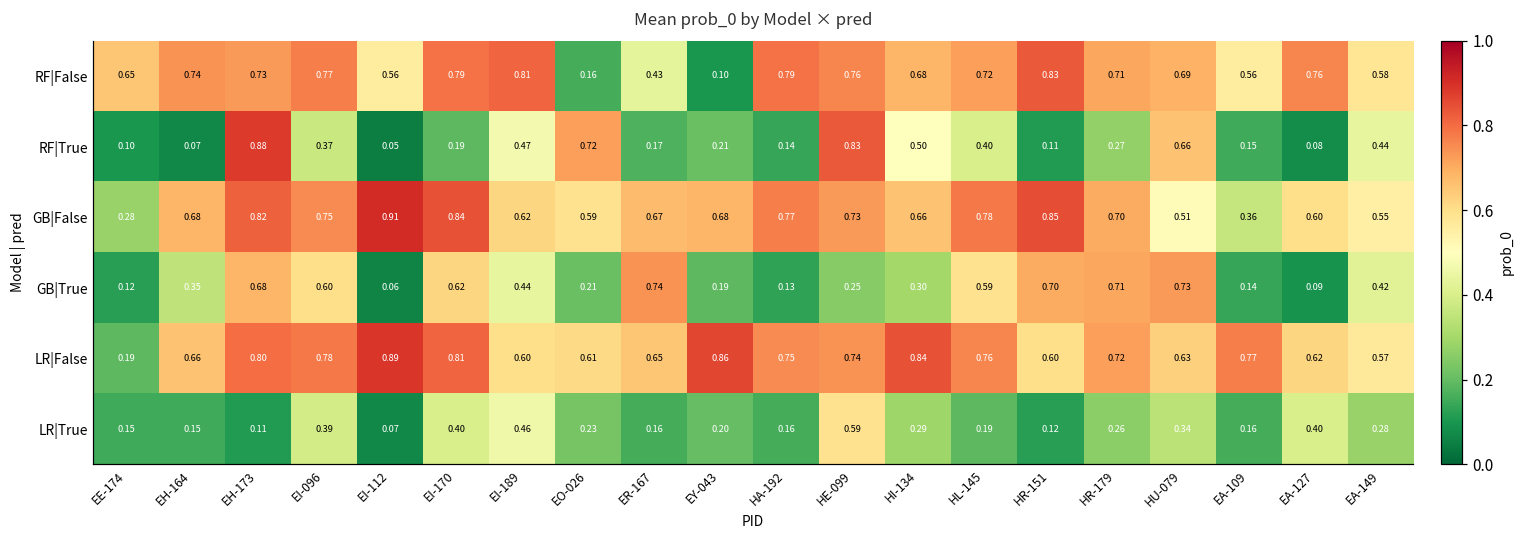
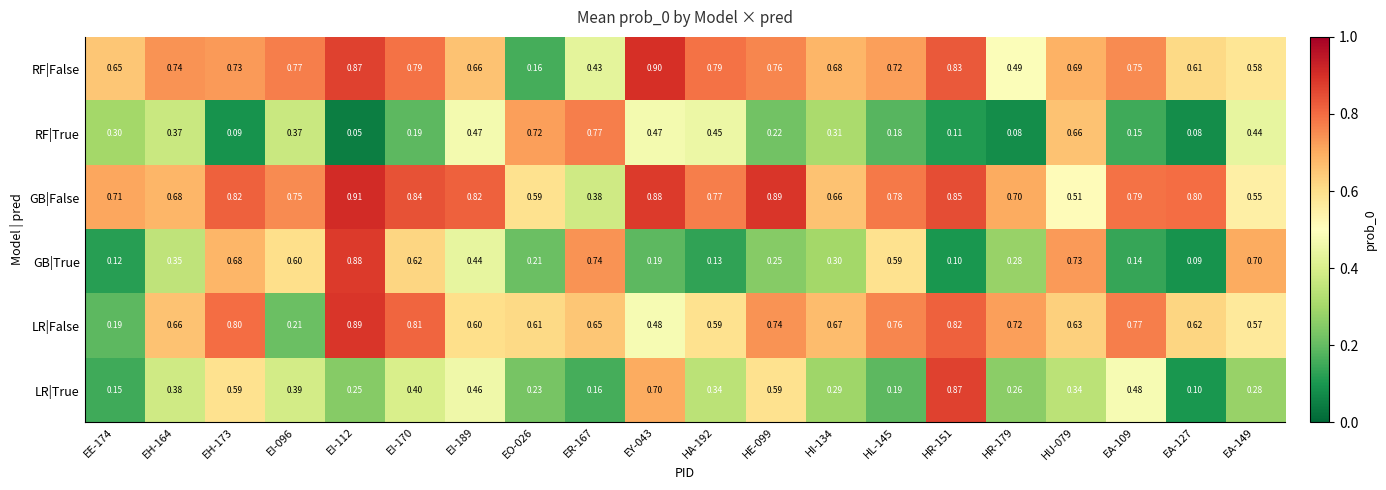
  {
    "RF|False": {
      "EE-174": 0.65,
      "EH-164": 0.74,
      "EH-173": 0.73,
      "EI-096": 0.77,
-     "EI-112": 0.56,
+     "EI-112": 0.87,
      "EI-170": 0.79,
-     "EI-189": 0.81,
+     "EI-189": 0.66,
      "EO-026": 0.16,
      "ER-167": 0.43,
-     "EY-043": 0.10,
+     "EY-043": 0.90,
      "HA-192": 0.79,
      "HE-099": 0.76,
      "HI-134": 0.68,
      "HL-145": 0.72,
      "HR-151": 0.83,
-     "HR-179": 0.71,
+     "HR-179": 0.49,
      "HU-079": 0.69,
-     "EA-109": 0.56,
-     "EA-127": 0.76,
+     "EA-109": 0.75,
+     "EA-127": 0.61,
      "EA-149": 0.58
    },
    "RF|True": {
-     "EE-174": 0.10,
-     "EH-164": 0.07,
-     "EH-173": 0.88,
+     "EE-174": 0.30,
+     "EH-164": 0.37,
+     "EH-173": 0.09,
      "EI-096": 0.37,
      "EI-112": 0.05,
      "EI-170": 0.19,
      "EI-189": 0.47,
      "EO-026": 0.72,
-     "ER-167": 0.17,
-     "EY-043": 0.21,
-     "HA-192": 0.14,
-     "HE-099": 0.83,
-     "HI-134": 0.50,
-     "HL-145": 0.40,
+     "ER-167": 0.77,
+     "EY-043": 0.47,
+     "HA-192": 0.45,
+     "HE-099": 0.22,
+     "HI-134": 0.31,
+     "HL-145": 0.18,
      "HR-151": 0.11,
-     "HR-179": 0.27,
+     "HR-179": 0.08,
      "HU-079": 0.66,
      "EA-109": 0.15,
      "EA-127": 0.08,
      "EA-149": 0.44
    },
    "GB|False": {
-     "EE-174": 0.28,
+     "EE-174": 0.71,
      "EH-164": 0.68,
      "EH-173": 0.82,
      "EI-096": 0.75,
      "EI-112": 0.91,
      "EI-170": 0.84,
-     "EI-189": 0.62,
+     "EI-189": 0.82,
      "EO-026": 0.59,
-     "ER-167": 0.67,
-     "EY-043": 0.68,
+     "ER-167": 0.38,
+     "EY-043": 0.88,
      "HA-192": 0.77,
-     "HE-099": 0.73,
+     "HE-099": 0.89,
      "HI-134": 0.66,
      "HL-145": 0.78,
      "HR-151": 0.85,
      "HR-179": 0.70,
      "HU-079": 0.51,
-     "EA-109": 0.36,
-     "EA-127": 0.60,
+     "EA-109": 0.79,
+     "EA-127": 0.80,
      "EA-149": 0.55
    },
    "GB|True": {
      "EE-174": 0.12,
      "EH-164": 0.35,
      "EH-173": 0.68,
      "EI-096": 0.60,
-     "EI-112": 0.06,
+     "EI-112": 0.88,
      "EI-170": 0.62,
      "EI-189": 0.44,
      "EO-026": 0.21,
      "ER-167": 0.74,
      "EY-043": 0.19,
      "HA-192": 0.13,
      "HE-099": 0.25,
      "HI-134": 0.30,
      "HL-145": 0.59,
-     "HR-151": 0.70,
-     "HR-179": 0.71,
+     "HR-151": 0.10,
+     "HR-179": 0.28,
      "HU-079": 0.73,
      "EA-109": 0.14,
      "EA-127": 0.09,
-     "EA-149": 0.42
+     "EA-149": 0.70
    },
    "LR|False": {
      "EE-174": 0.19,
      "EH-164": 0.66,
      "EH-173": 0.80,
-     "EI-096": 0.78,
+     "EI-096": 0.21,
      "EI-112": 0.89,
      "EI-170": 0.81,
      "EI-189": 0.60,
      "EO-026": 0.61,
      "ER-167": 0.65,
-     "EY-043": 0.86,
-     "HA-192": 0.75,
+     "EY-043": 0.48,
+     "HA-192": 0.59,
      "HE-099": 0.74,
-     "HI-134": 0.84,
+     "HI-134": 0.67,
      "HL-145": 0.76,
-     "HR-151": 0.60,
+     "HR-151": 0.82,
      "HR-179": 0.72,
      "HU-079": 0.63,
      "EA-109": 0.77,
      "EA-127": 0.62,
      "EA-149": 0.57
    },
    "LR|True": {
      "EE-174": 0.15,
-     "EH-164": 0.15,
-     "EH-173": 0.11,
+     "EH-164": 0.38,
+     "EH-173": 0.59,
      "EI-096": 0.39,
-     "EI-112": 0.07,
+     "EI-112": 0.25,
      "EI-170": 0.40,
      "EI-189": 0.46,
      "EO-026": 0.23,
      "ER-167": 0.16,
-     "EY-043": 0.20,
-     "HA-192": 0.16,
+     "EY-043": 0.70,
+     "HA-192": 0.34,
      "HE-099": 0.59,
      "HI-134": 0.29,
      "HL-145": 0.19,
-     "HR-151": 0.12,
+     "HR-151": 0.87,
      "HR-179": 0.26,
      "HU-079": 0.34,
-     "EA-109": 0.16,
-     "EA-127": 0.40,
+     "EA-109": 0.48,
+     "EA-127": 0.10,
      "EA-149": 0.28
    }
  }
